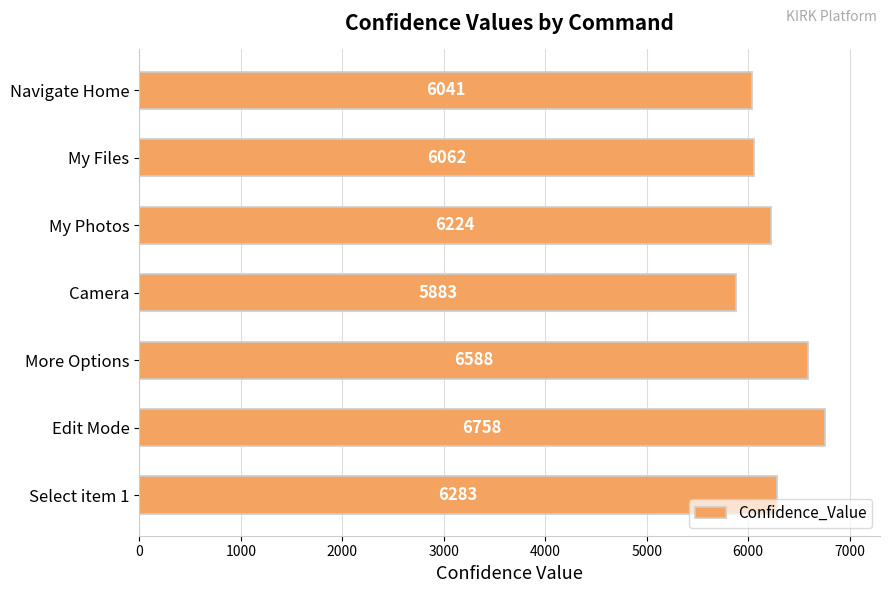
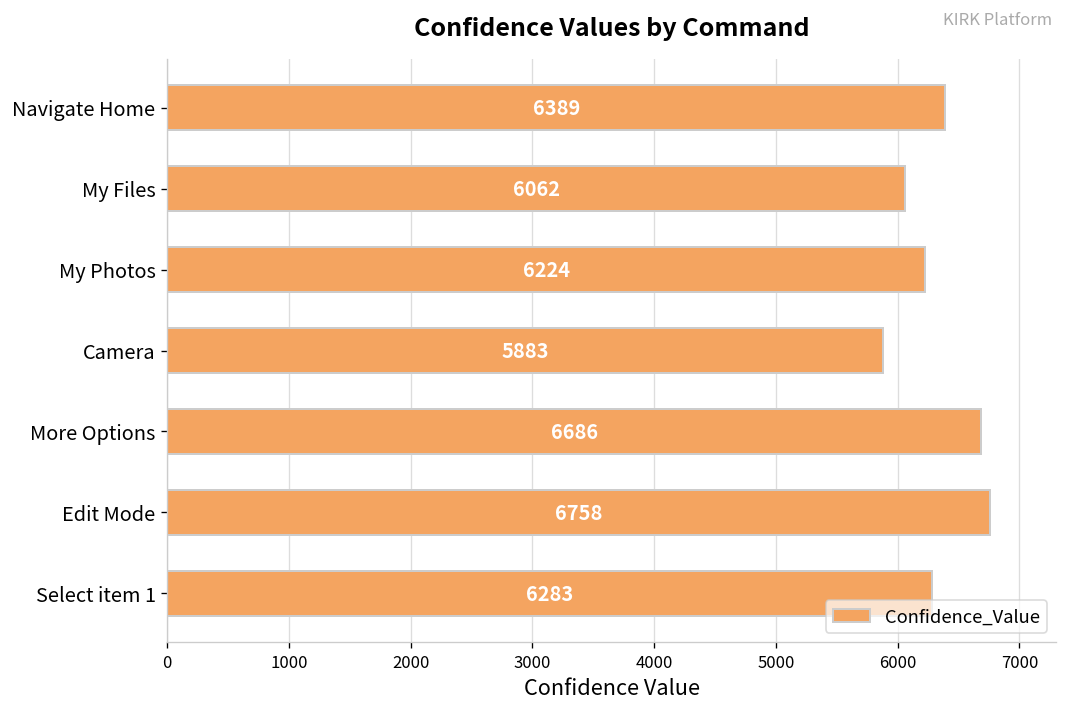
  {
-   "Navigate Home": 6041,
+   "Navigate Home": 6389,
    "My Files": 6062,
    "My Photos": 6224,
    "Camera": 5883,
-   "More Options": 6588,
+   "More Options": 6686,
    "Edit Mode": 6758,
    "Select item 1": 6283
  }
